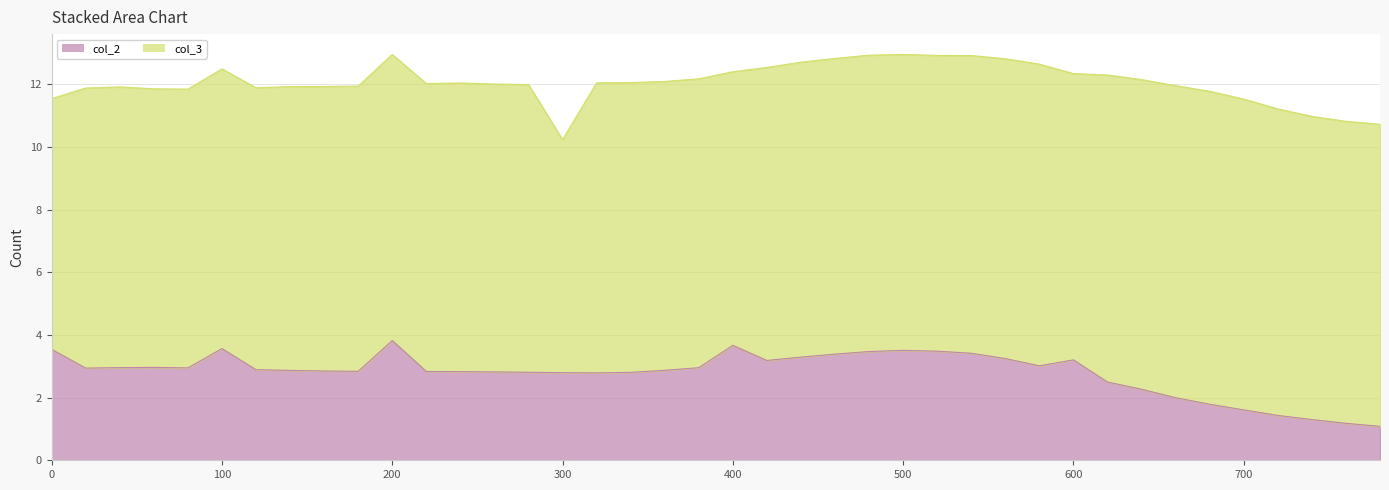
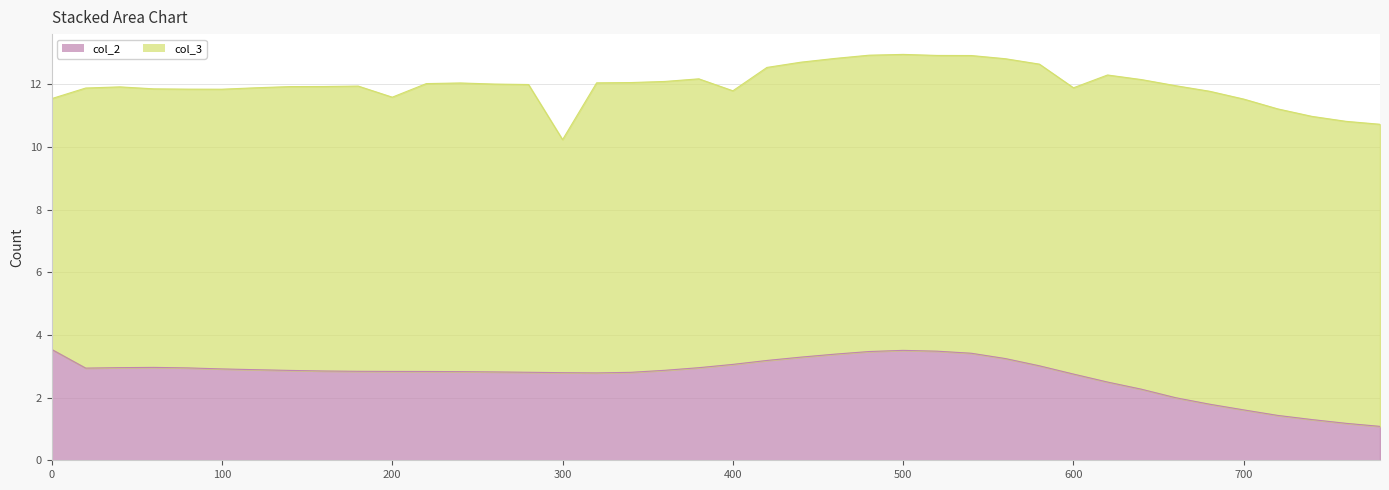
  {
    "col_2": {
      "0": 3.5,
-     "100": 3.6,
-     "200": 3.8,
+     "100": 2.9,
+     "200": 2.8,
      "300": 2.8,
-     "400": 3.7,
+     "400": 3.1,
      "500": 3.5,
-     "600": 3.2,
+     "600": 2.8,
      "700": 1.6
    },
    "col_3": {
      "0": 8.0,
      "100": 8.9,
-     "200": 9.1,
+     "200": 8.8,
      "300": 7.4,
      "400": 8.7,
      "500": 9.4,
      "600": 9.1,
      "700": 9.9
    }
  }
